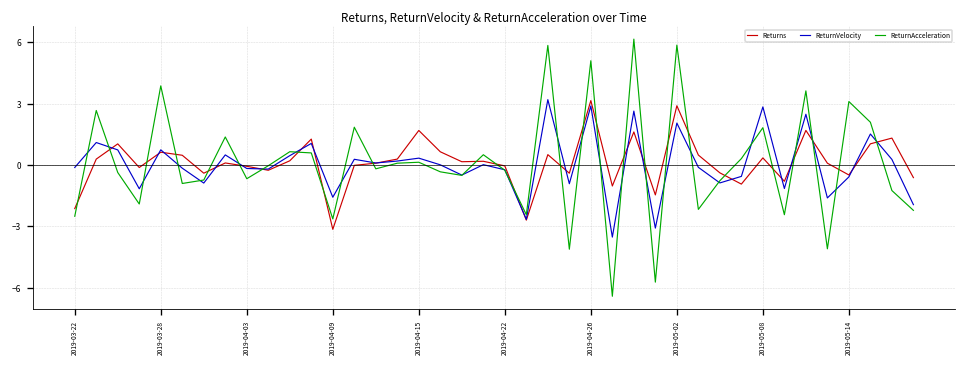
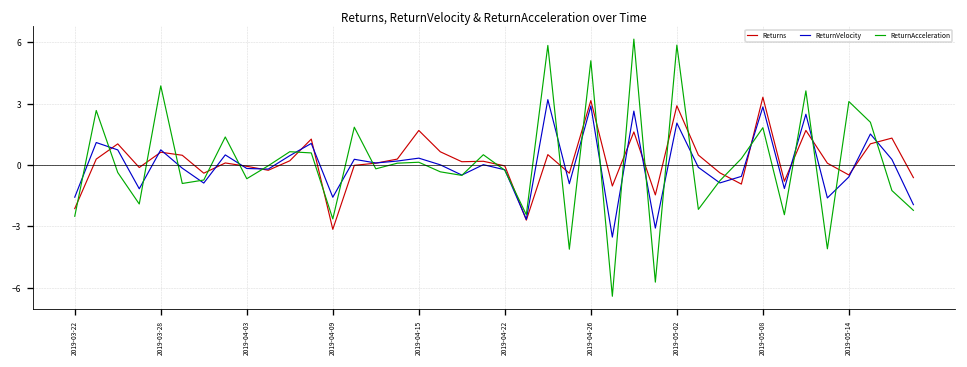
  {
    "Returns": {
      "2019-03-22": -2.1,
      "2019-04-09": -3.1,
      "2019-04-15": 1.7,
      "2019-04-22": 0.0,
      "2019-04-26": 3.2,
      "2019-05-02": 2.9,
-     "2019-05-08": 0.4
+     "2019-05-08": 3.3
    },
    "ReturnVelocity": {
-     "2019-03-22": -0.1,
+     "2019-03-22": -1.6,
      "2019-04-09": -1.6,
      "2019-04-15": 0.3,
      "2019-04-26": 2.9,
      "2019-05-02": 2.1,
      "2019-05-08": 2.8
    },
    "ReturnAcceleration": {
      "2019-03-22": -2.5,
      "2019-03-28": 3.9,
      "2019-04-03": -0.7,
      "2019-04-09": -2.6,
      "2019-04-15": 0.1,
      "2019-04-26": 5.1,
      "2019-05-02": 5.9,
      "2019-05-08": 1.8,
      "2019-05-14": 3.1
    }
  }
